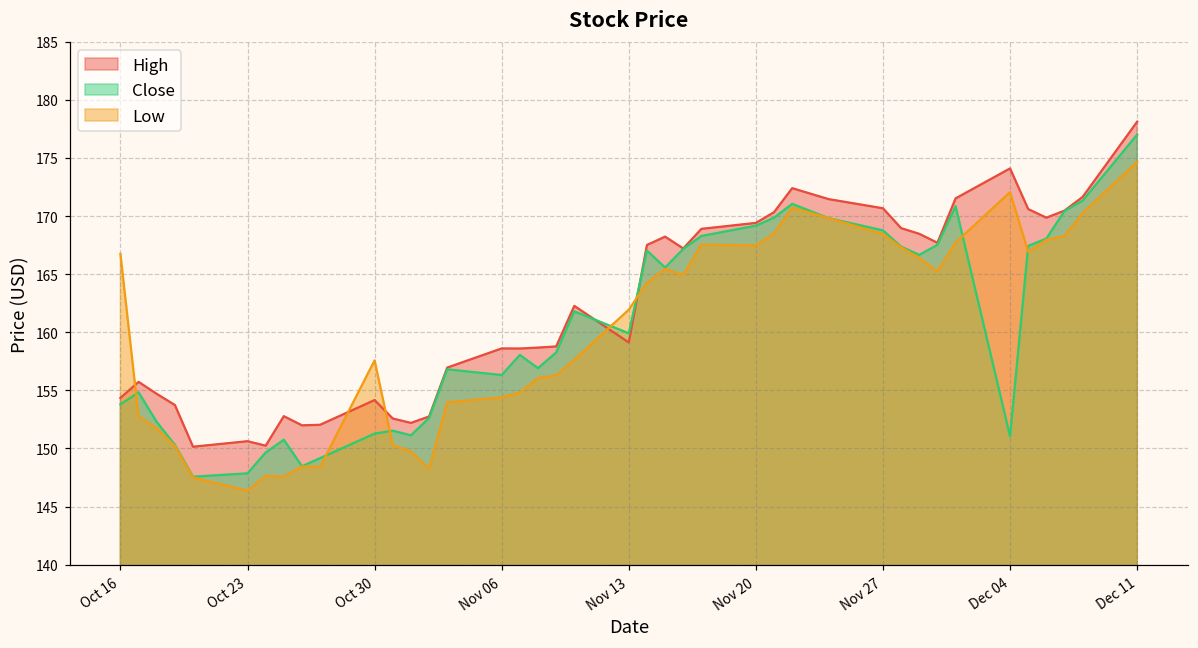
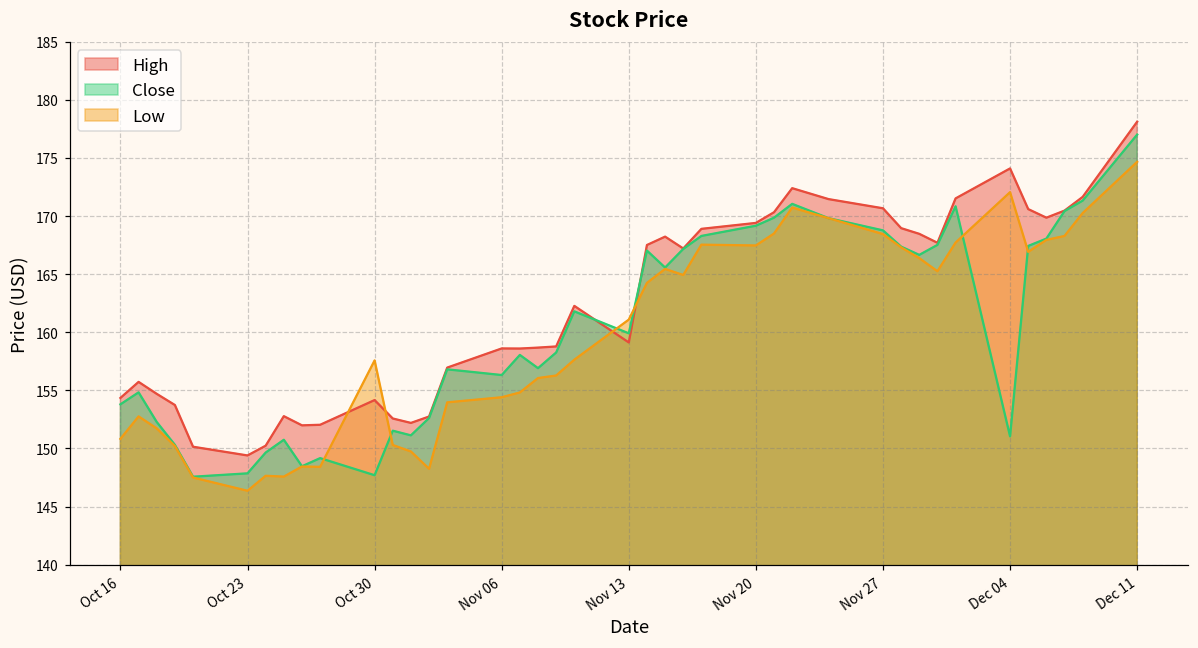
  {
    "High": {
      "Oct 16": 154.4,
-     "Oct 23": 150.6,
+     "Oct 23": 149.4,
      "Oct 30": 154.2,
      "Nov 06": 158.6,
      "Nov 13": 159.1,
      "Nov 27": 170.7,
      "Dec 04": 174.1,
      "Dec 11": 178.1
    },
    "Close": {
      "Oct 16": 153.8,
      "Oct 23": 147.9,
-     "Oct 30": 151.3,
+     "Oct 30": 147.7,
      "Nov 06": 156.3,
      "Nov 13": 159.9,
      "Nov 27": 168.8,
      "Dec 04": 151.0,
      "Dec 11": 177.0
    },
    "Low": {
-     "Oct 16": 166.7,
+     "Oct 16": 150.8,
      "Oct 23": 146.4,
      "Oct 30": 157.6,
      "Nov 06": 154.4,
-     "Nov 13": 161.9,
+     "Nov 13": 161.1,
      "Nov 20": 167.5,
      "Nov 27": 168.4,
      "Dec 04": 172.1,
      "Dec 11": 174.7
    }
  }
